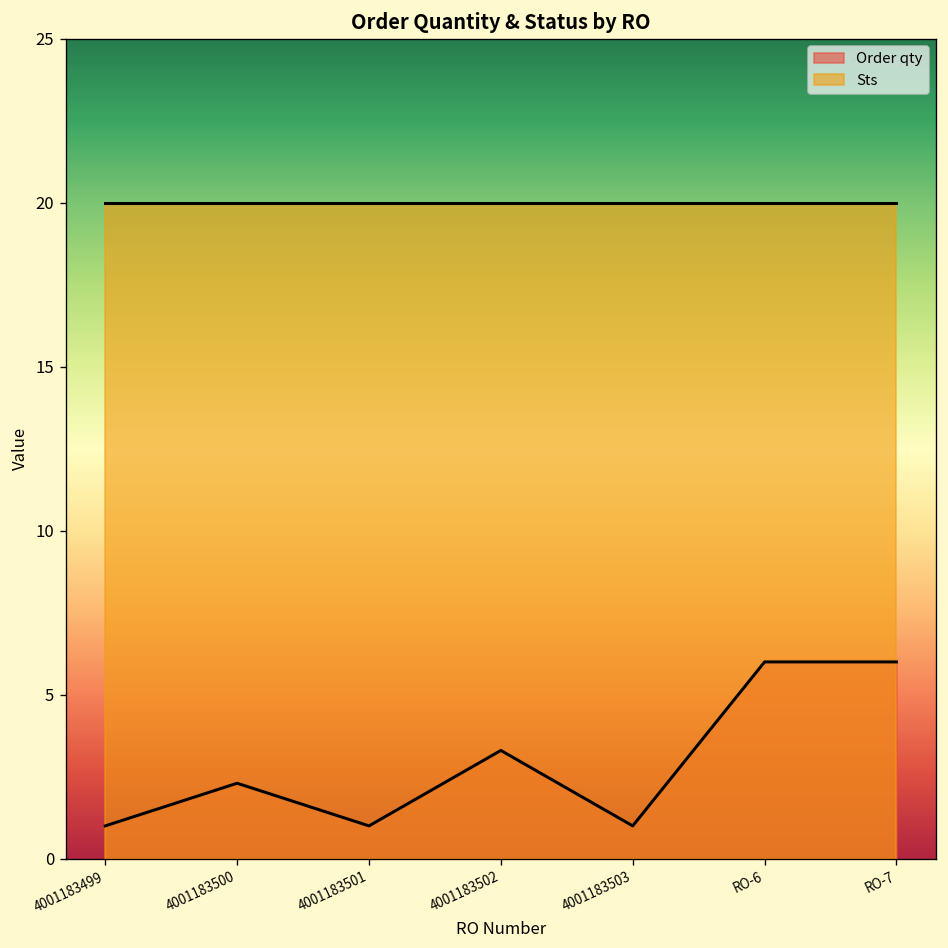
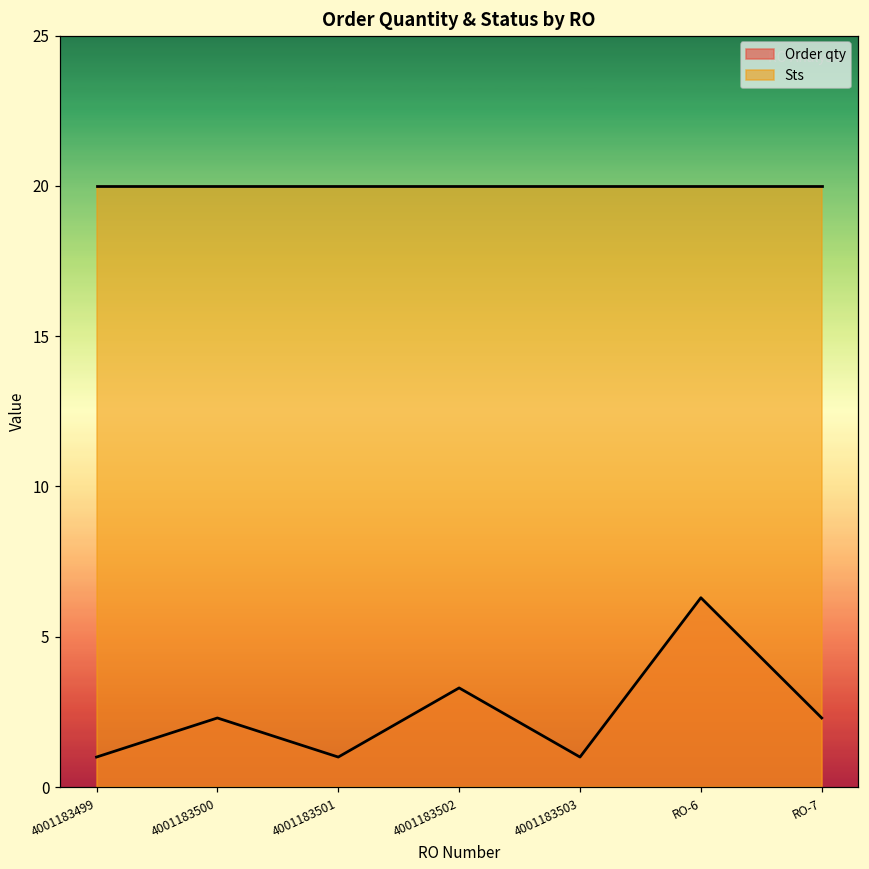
  {
    "Order qty": {
      "4001183499": 1.0,
      "4001183500": 2.3,
      "4001183501": 1.0,
      "4001183502": 3.3,
      "4001183503": 1.0,
-     "RO-6": 6.0,
-     "RO-7": 6.0
+     "RO-6": 6.3,
+     "RO-7": 2.3
    },
    "Sts": {
      "4001183499": 20.0,
      "4001183500": 20.0,
      "4001183501": 20.0,
      "4001183502": 20.0,
      "4001183503": 20.0,
      "RO-6": 20.0,
      "RO-7": 20.0
    }
  }
